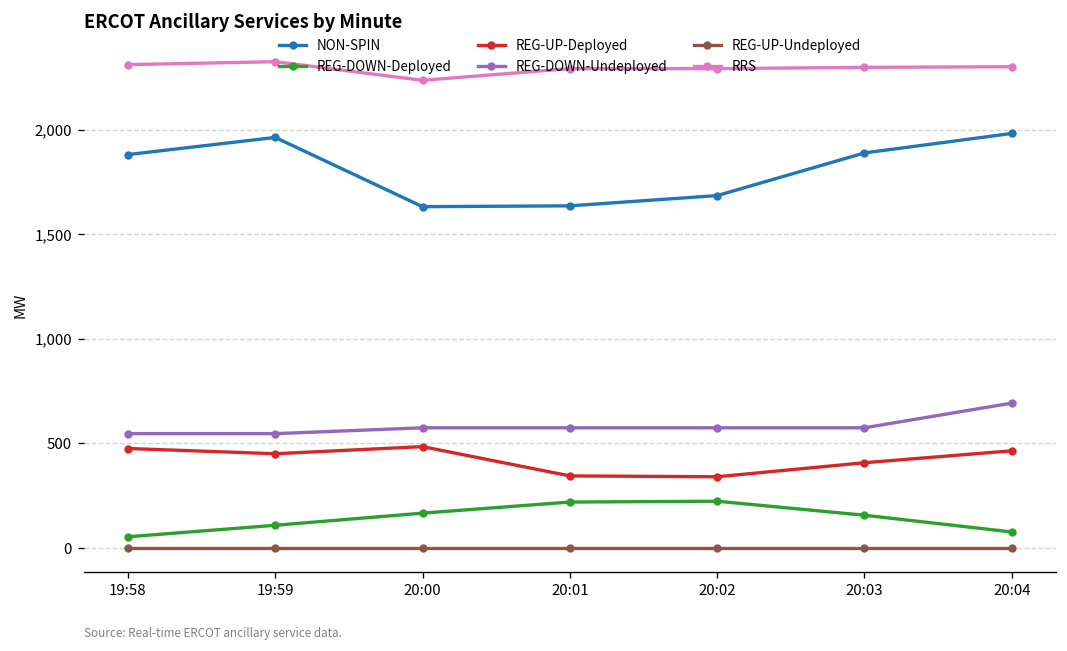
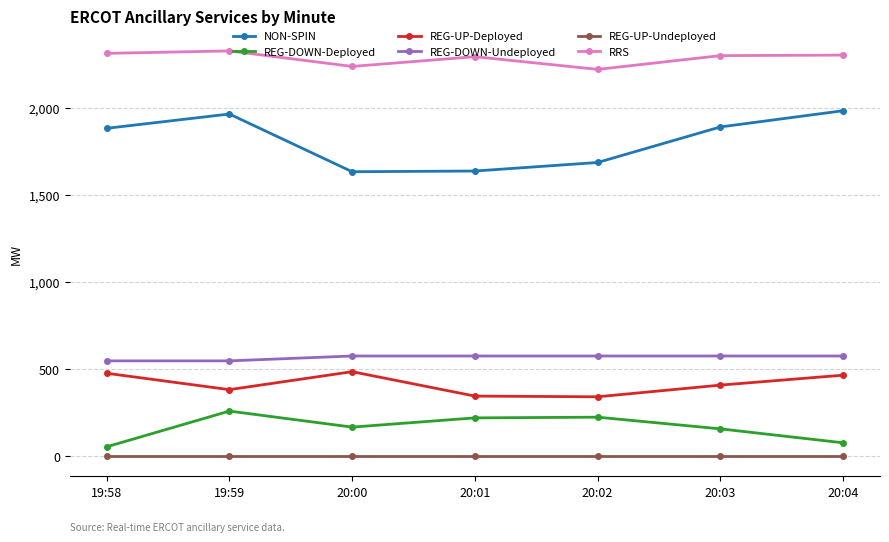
  {
    "NON-SPIN": {
      "19:58": "1,880",
      "19:59": "1,960",
      "20:00": "1,630",
      "20:01": "1,640",
      "20:02": "1,690",
      "20:03": "1,890",
      "20:04": "1,980"
    },
    "REG-DOWN-Deployed": {
      "19:58": "50",
-     "19:59": "110",
+     "19:59": "260",
      "20:00": "170",
      "20:01": "220",
      "20:02": "220",
      "20:03": "160",
      "20:04": "80"
    },
    "REG-UP-Deployed": {
      "19:58": "480",
-     "19:59": "450",
+     "19:59": "380",
      "20:00": "490",
      "20:01": "350",
      "20:02": "340",
      "20:03": "410",
      "20:04": "470"
    },
    "REG-DOWN-Undeployed": {
      "19:58": "550",
      "19:59": "550",
      "20:00": "580",
      "20:01": "580",
      "20:02": "580",
      "20:03": "580",
-     "20:04": "690"
+     "20:04": "580"
    },
    "REG-UP-Undeployed": {
      "19:58": "0",
      "19:59": "0",
      "20:00": "0",
      "20:01": "0",
      "20:02": "0",
      "20:03": "0",
      "20:04": "0"
    },
    "RRS": {
      "19:58": "2,310",
      "19:59": "2,330",
      "20:00": "2,240",
      "20:01": "2,290",
-     "20:02": "2,290",
+     "20:02": "2,220",
      "20:03": "2,300",
      "20:04": "2,300"
    }
  }
